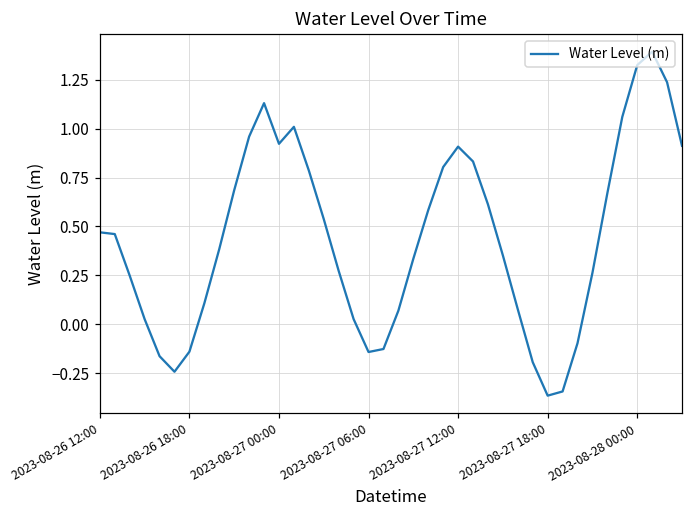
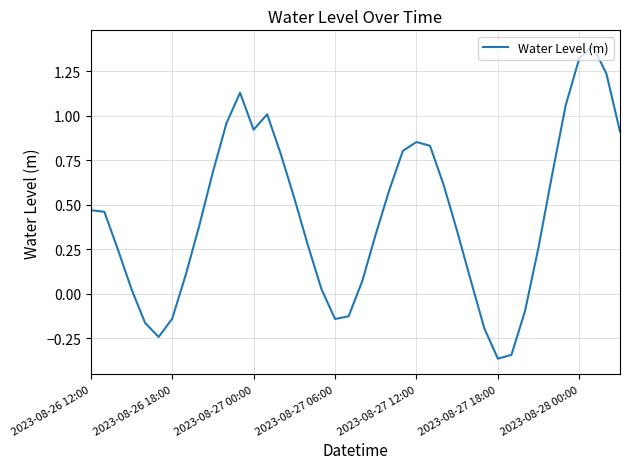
  {
    "2023-08-26 12:00": 0.47,
    "2023-08-26 18:00": -0.14,
    "2023-08-27 00:00": 0.92,
    "2023-08-27 06:00": -0.14,
-   "2023-08-27 12:00": 0.91,
+   "2023-08-27 12:00": 0.85,
    "2023-08-27 18:00": -0.36
  }
